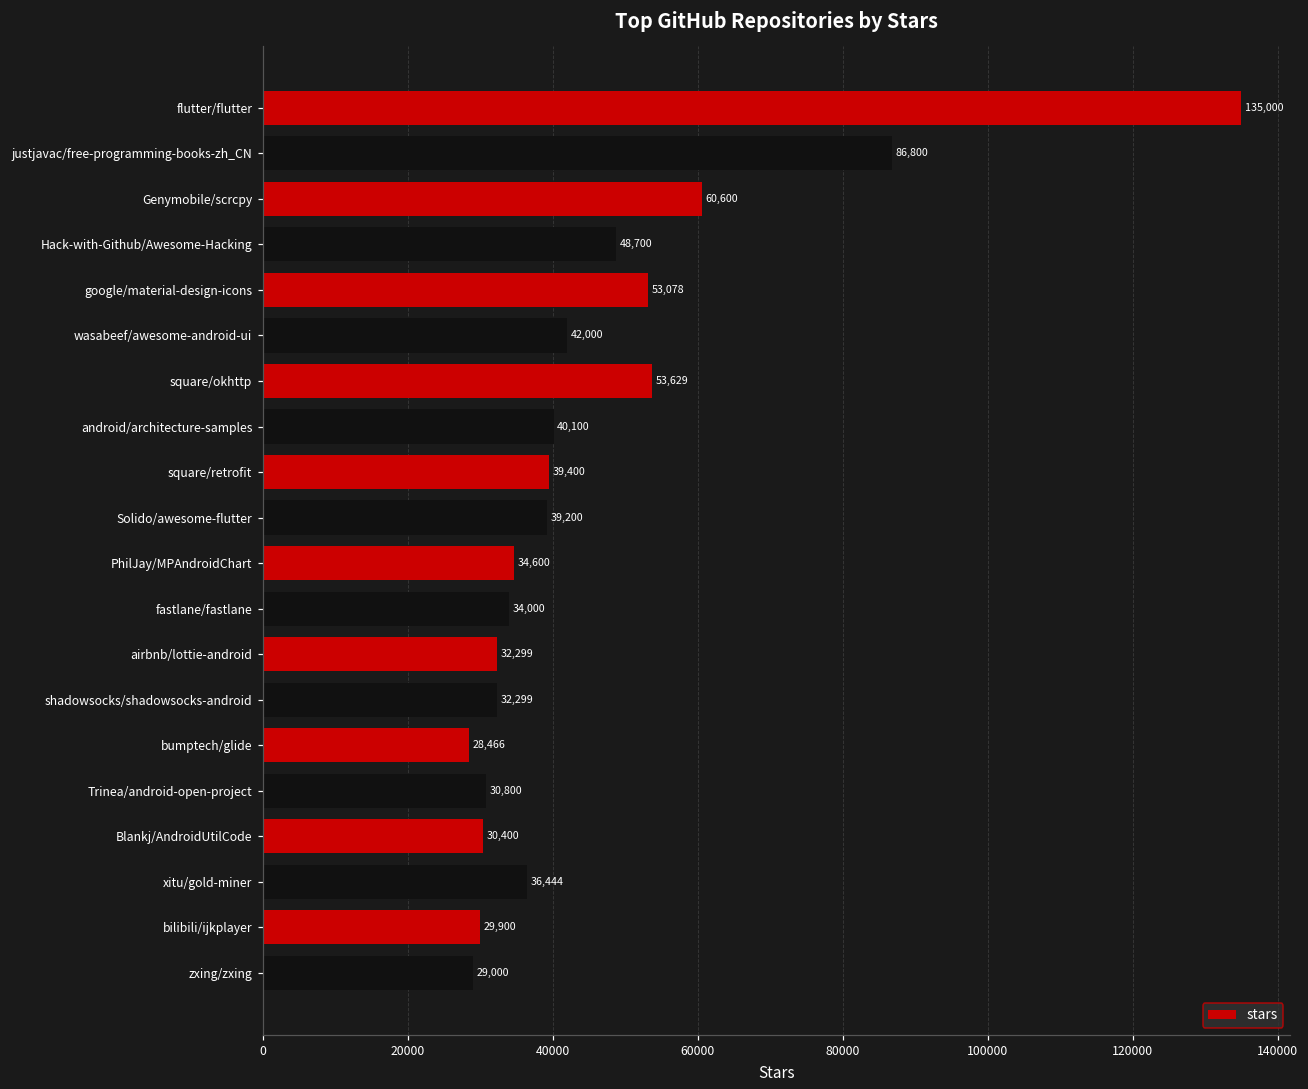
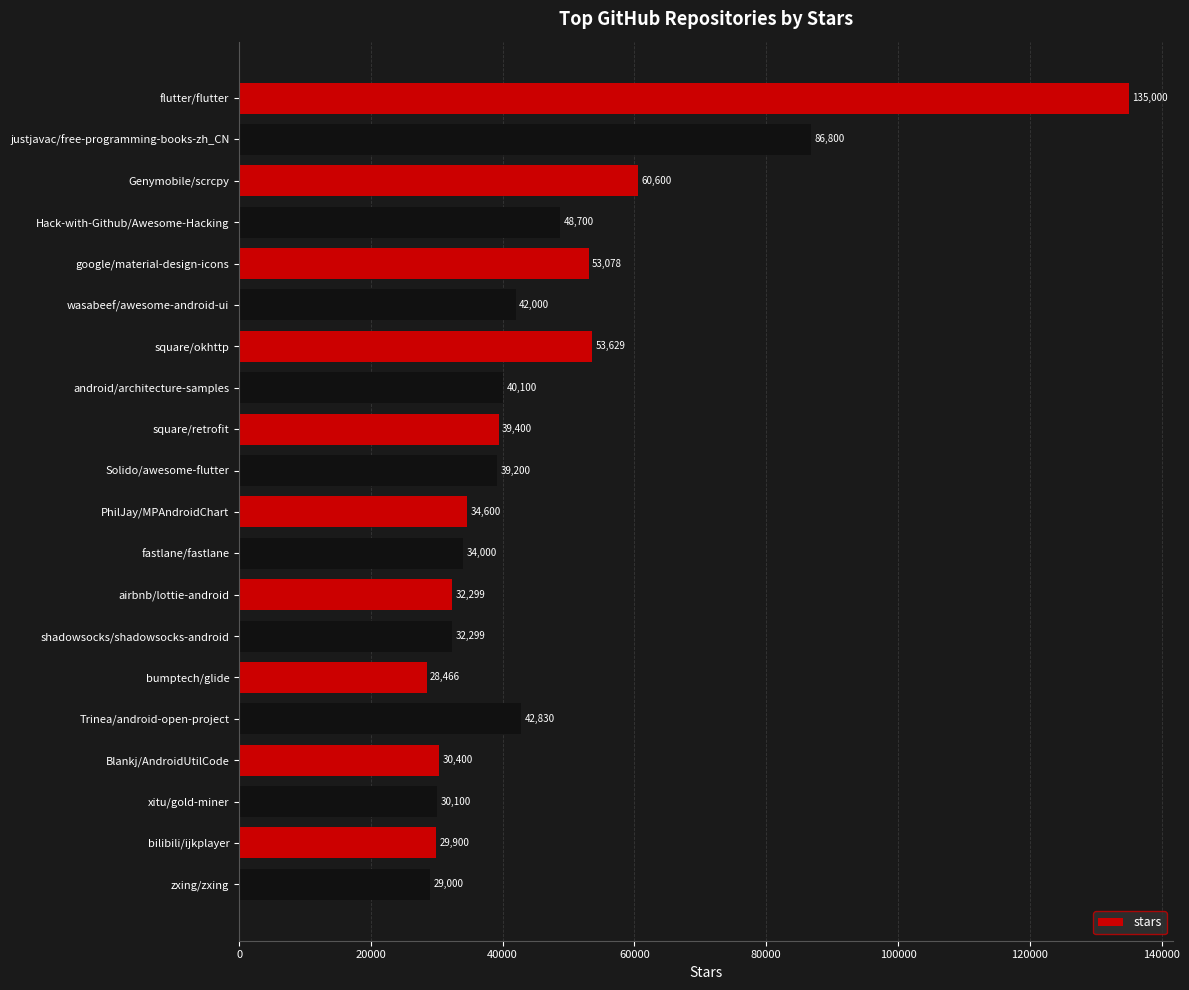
  {
    "flutter/flutter": "135,000",
    "justjavac/free-programming-books-zh_CN": "86,800",
    "Genymobile/scrcpy": "60,600",
    "Hack-with-Github/Awesome-Hacking": "48,700",
    "google/material-design-icons": "53,078",
    "wasabeef/awesome-android-ui": "42,000",
    "square/okhttp": "53,629",
    "android/architecture-samples": "40,100",
    "square/retrofit": "39,400",
    "Solido/awesome-flutter": "39,200",
    "PhilJay/MPAndroidChart": "34,600",
    "fastlane/fastlane": "34,000",
    "airbnb/lottie-android": "32,299",
    "shadowsocks/shadowsocks-android": "32,299",
    "bumptech/glide": "28,466",
-   "Trinea/android-open-project": "30,800",
+   "Trinea/android-open-project": "42,830",
    "Blankj/AndroidUtilCode": "30,400",
-   "xitu/gold-miner": "36,444",
+   "xitu/gold-miner": "30,100",
    "bilibili/ijkplayer": "29,900",
    "zxing/zxing": "29,000"
  }
